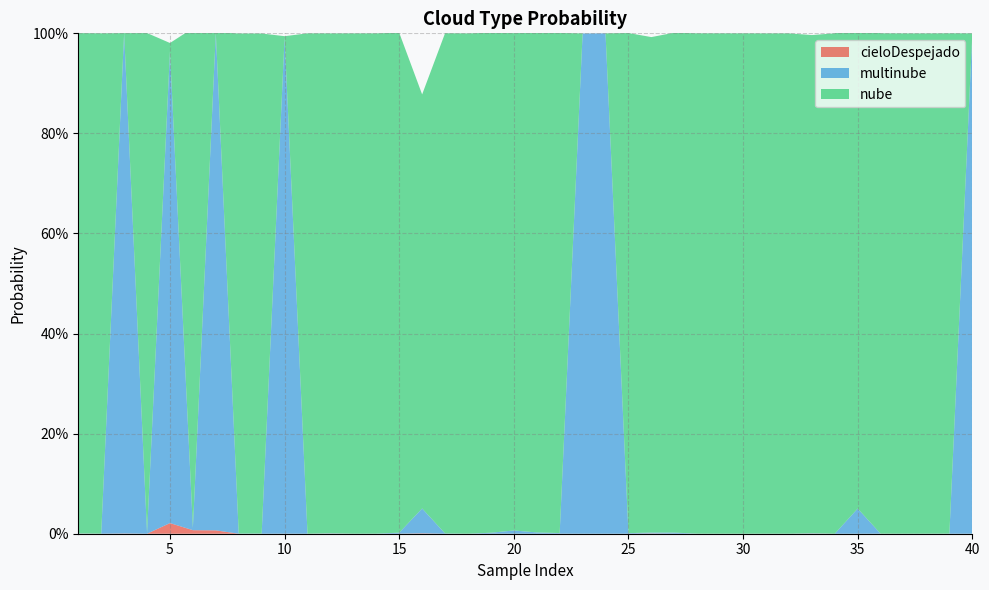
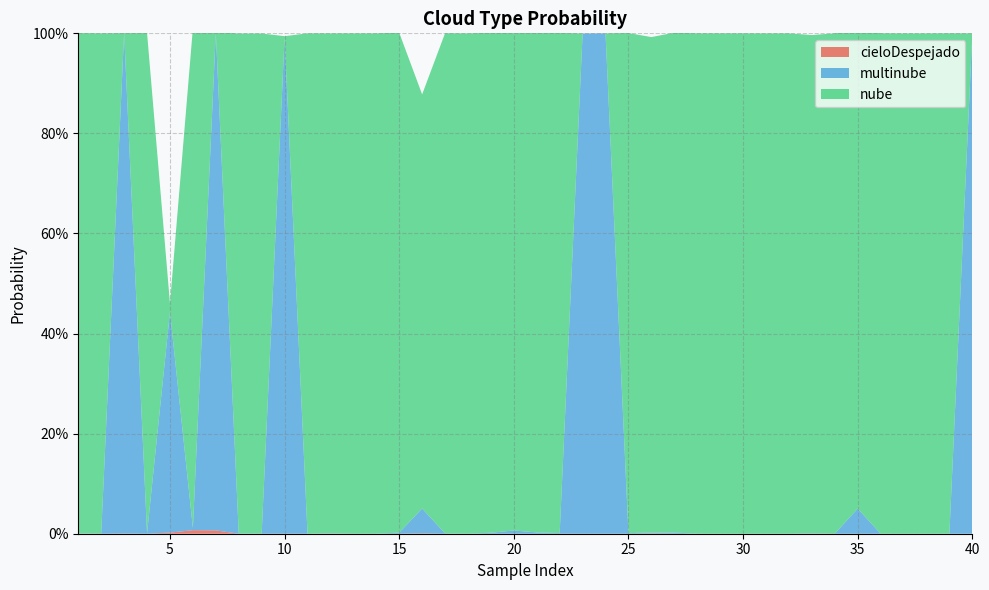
  {
    "cieloDespejado": {
-     "5": "2%"
+     "5": "0%"
    },
    "multinube": {
-     "5": "94%",
+     "5": "44%",
      "20": "1%",
      "35": "5%"
    },
    "nube": {
      "5": "2%",
      "15": "100%",
      "20": "99%",
      "25": "100%",
      "30": "100%"
    }
  }
